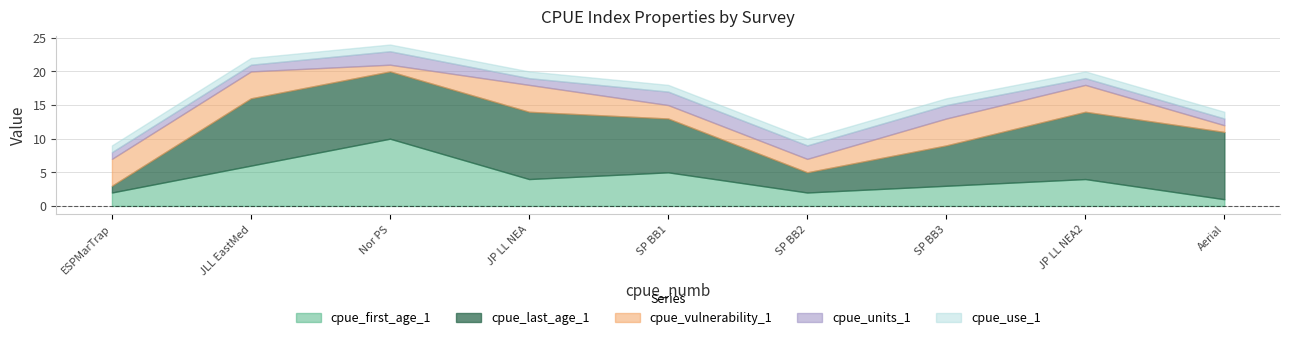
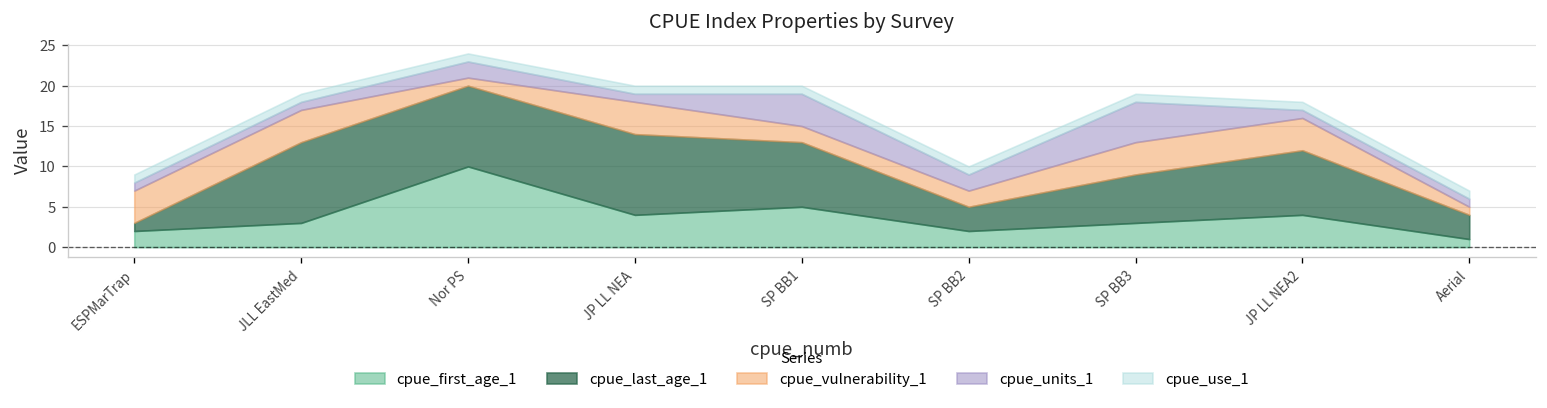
  {
    "cpue_first_age_1": {
      "ESPMarTrap": 2,
-     "JLL EastMed": 6,
+     "JLL EastMed": 3,
      "Nor PS": 10,
      "JP LL NEA": 4,
      "SP BB1": 5,
      "SP BB2": 2,
      "SP BB3": 3,
      "JP LL NEA2": 4,
      "Aerial": 1
    },
    "cpue_last_age_1": {
      "ESPMarTrap": 1,
      "JLL EastMed": 10,
      "Nor PS": 10,
      "JP LL NEA": 10,
      "SP BB1": 8,
      "SP BB2": 3,
      "SP BB3": 6,
-     "JP LL NEA2": 10,
-     "Aerial": 10
+     "JP LL NEA2": 8,
+     "Aerial": 3
    },
    "cpue_vulnerability_1": {
      "ESPMarTrap": 4,
      "JLL EastMed": 4,
      "Nor PS": 1,
      "JP LL NEA": 4,
      "SP BB1": 2,
      "SP BB2": 2,
      "SP BB3": 4,
      "JP LL NEA2": 4,
      "Aerial": 1
    },
    "cpue_units_1": {
      "ESPMarTrap": 1,
      "JLL EastMed": 1,
      "Nor PS": 2,
      "JP LL NEA": 1,
-     "SP BB1": 2,
+     "SP BB1": 4,
      "SP BB2": 2,
-     "SP BB3": 2,
+     "SP BB3": 5,
      "JP LL NEA2": 1,
      "Aerial": 1
    },
    "cpue_use_1": {
      "ESPMarTrap": 1,
      "JLL EastMed": 1,
      "Nor PS": 1,
      "JP LL NEA": 1,
      "SP BB1": 1,
      "SP BB2": 1,
      "SP BB3": 1,
      "JP LL NEA2": 1,
      "Aerial": 1
    }
  }
